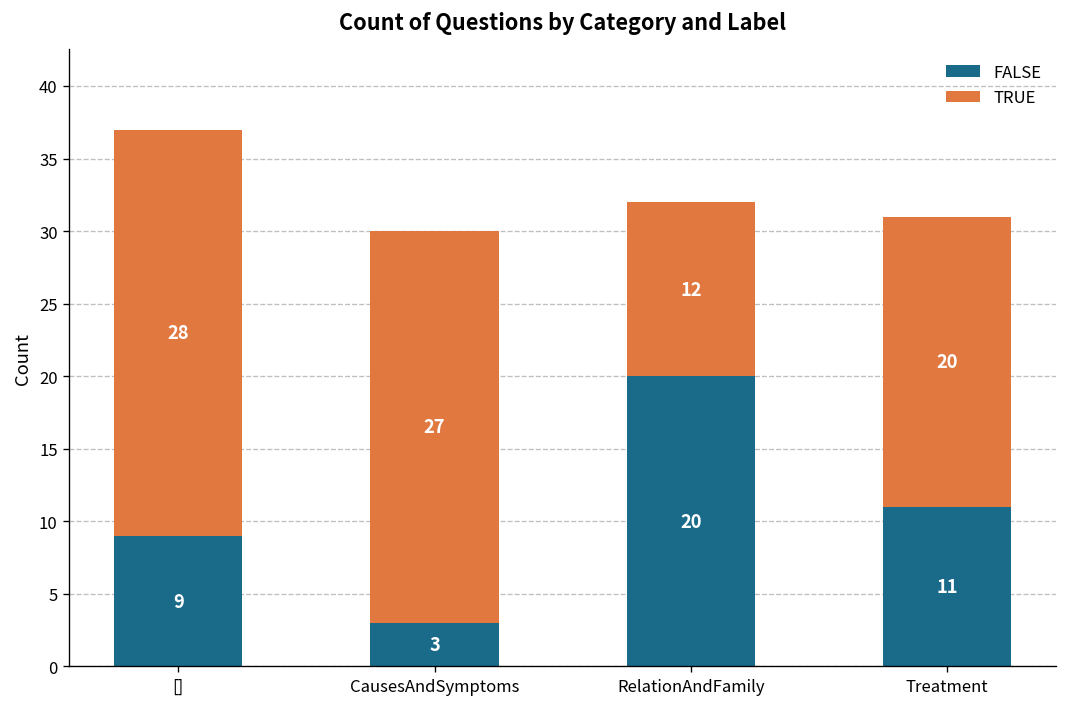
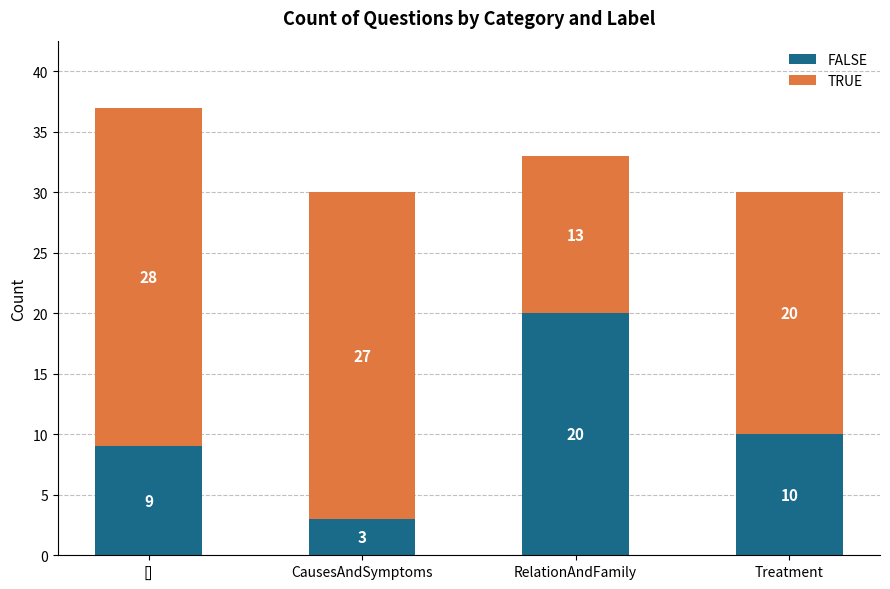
  {
    "FALSE": {
      "[]": 9,
      "CausesAndSymptoms": 3,
      "RelationAndFamily": 20,
-     "Treatment": 11
+     "Treatment": 10
    },
    "TRUE": {
      "[]": 28,
      "CausesAndSymptoms": 27,
-     "RelationAndFamily": 12,
+     "RelationAndFamily": 13,
      "Treatment": 20
    }
  }
